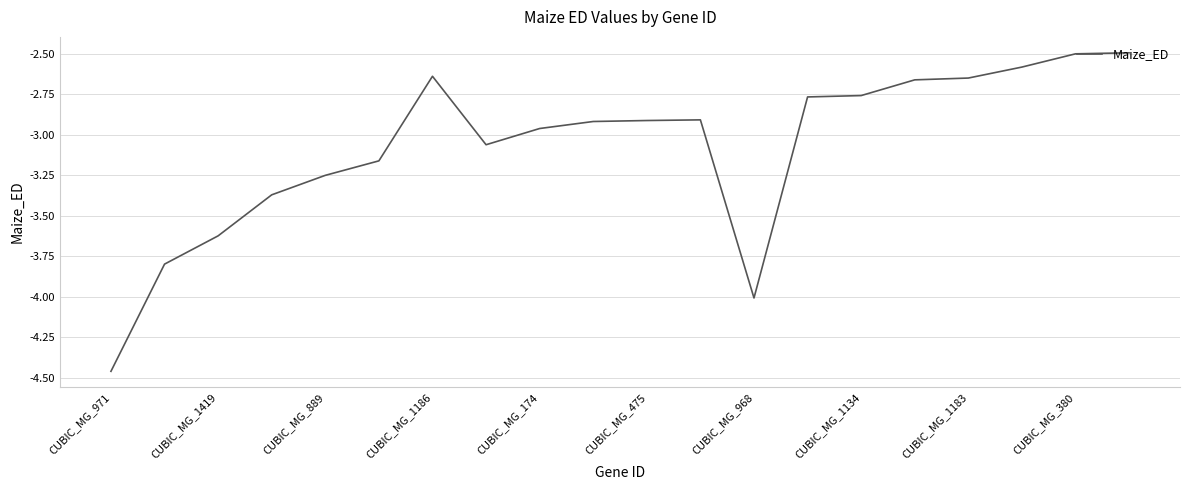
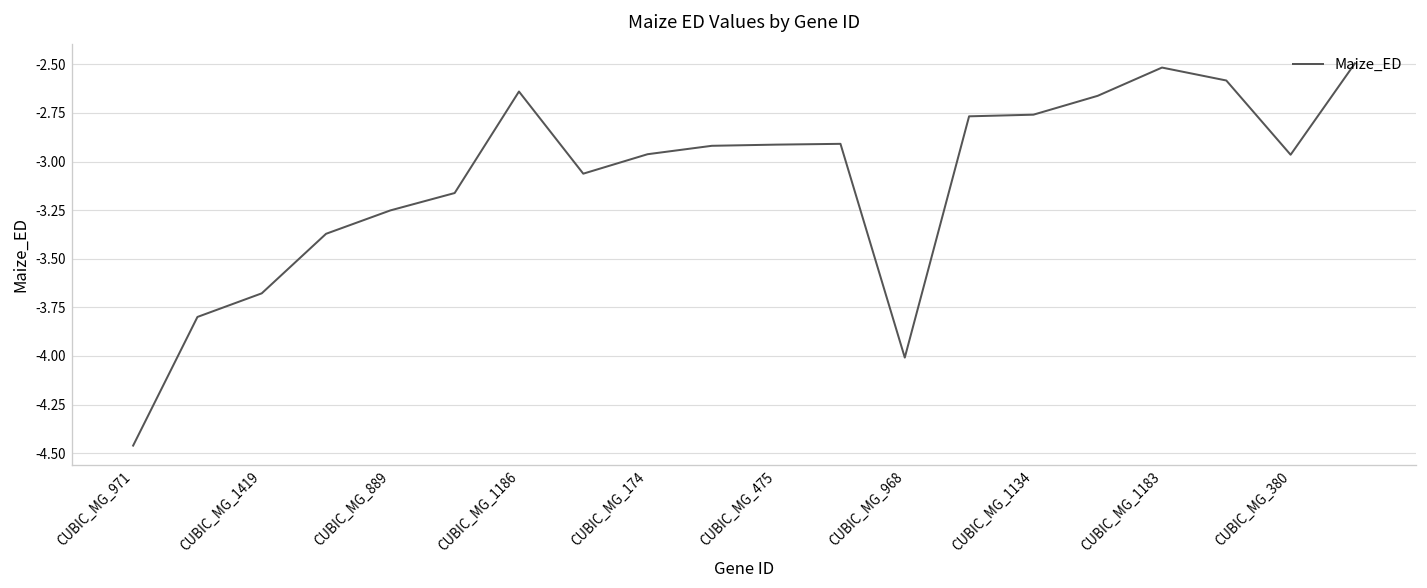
  {
    "CUBIC_MG_971": -4.46,
-   "CUBIC_MG_1419": -3.62,
+   "CUBIC_MG_1419": -3.68,
    "CUBIC_MG_889": -3.25,
    "CUBIC_MG_1186": -2.64,
    "CUBIC_MG_174": -2.96,
    "CUBIC_MG_475": -2.91,
    "CUBIC_MG_968": -4.01,
    "CUBIC_MG_1134": -2.76,
-   "CUBIC_MG_1183": -2.65,
-   "CUBIC_MG_380": -2.50
+   "CUBIC_MG_1183": -2.52,
+   "CUBIC_MG_380": -2.96
  }
